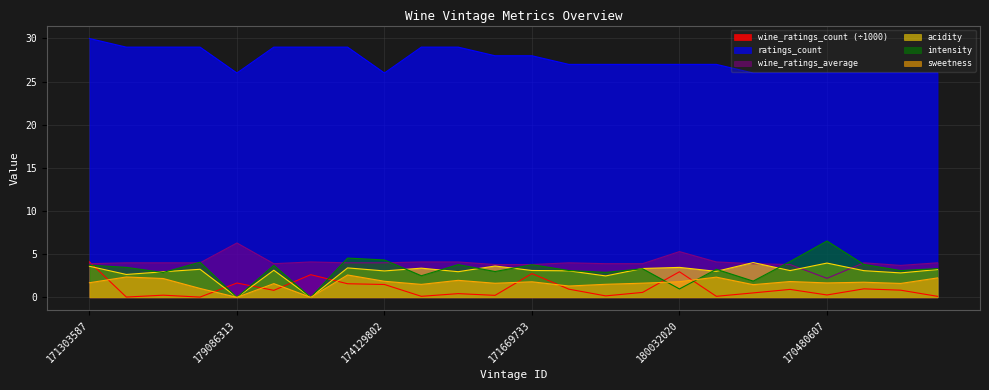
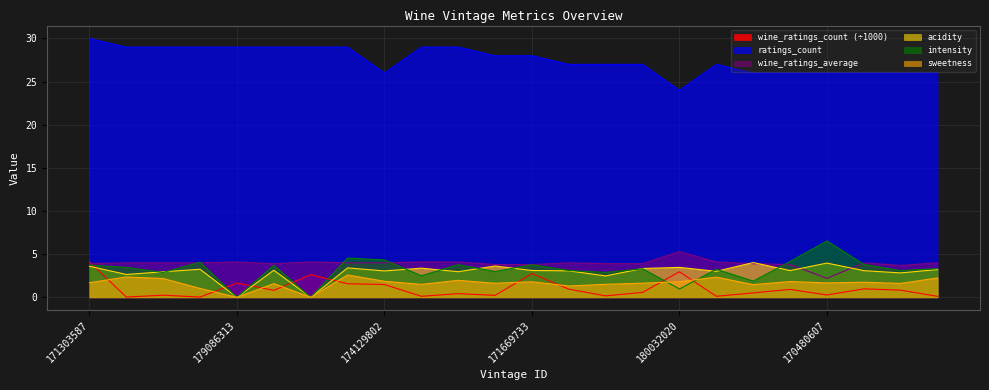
  {
    "wine_ratings_count (÷1000)": {
      "179086313": 2,
      "174129802": 1,
      "171669733": 3,
      "180032020": 3,
      "170480607": 0
    },
    "ratings_count": {
      "171303587": 30,
-     "179086313": 26,
+     "179086313": 29,
      "174129802": 26,
      "171669733": 28,
-     "180032020": 27,
+     "180032020": 24,
      "170480607": 26
    },
    "wine_ratings_average": {
-     "179086313": 6,
+     "179086313": 4,
      "174129802": 4,
      "180032020": 5,
      "170480607": 2
    },
    "intensity": {
      "174129802": 4,
      "180032020": 1,
      "170480607": 7
    }
  }
